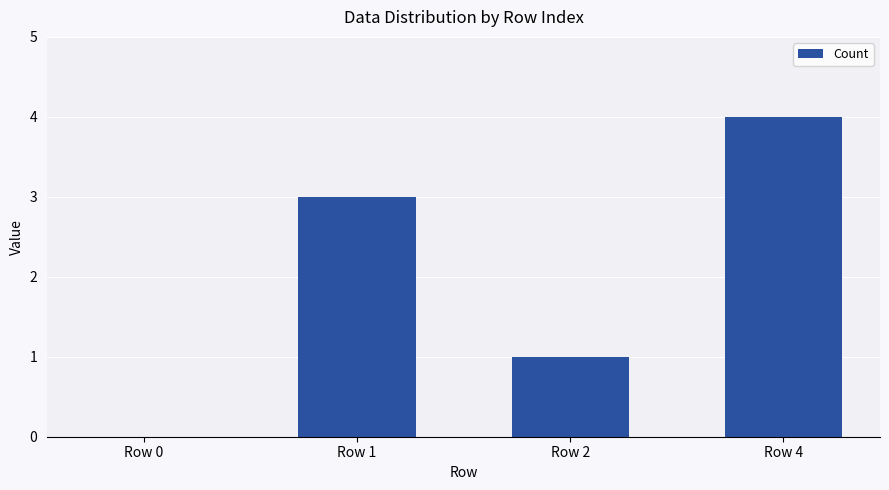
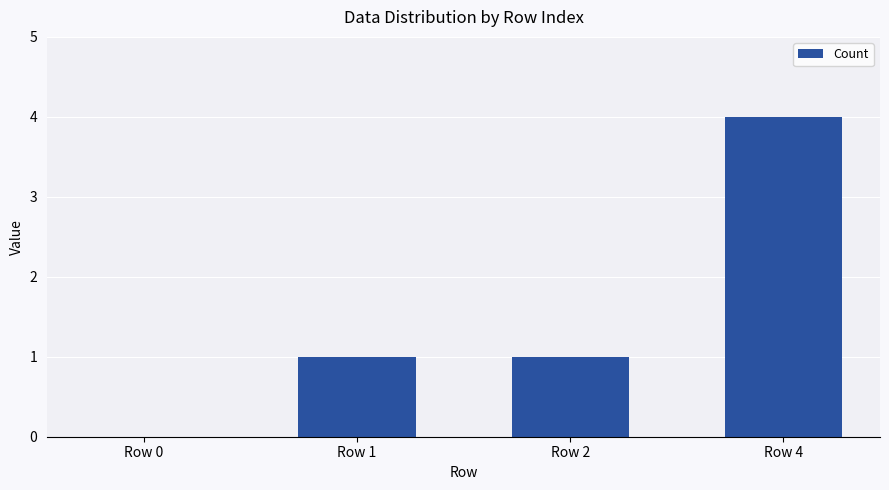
  {
    "Row 0": 0,
-   "Row 1": 3,
+   "Row 1": 1,
    "Row 2": 1,
    "Row 4": 4
  }
